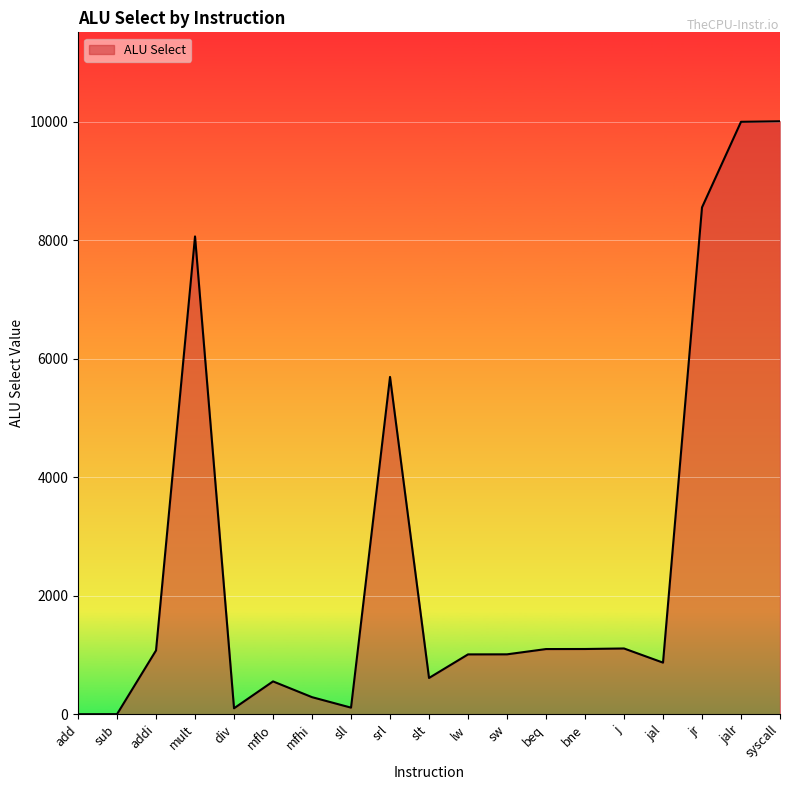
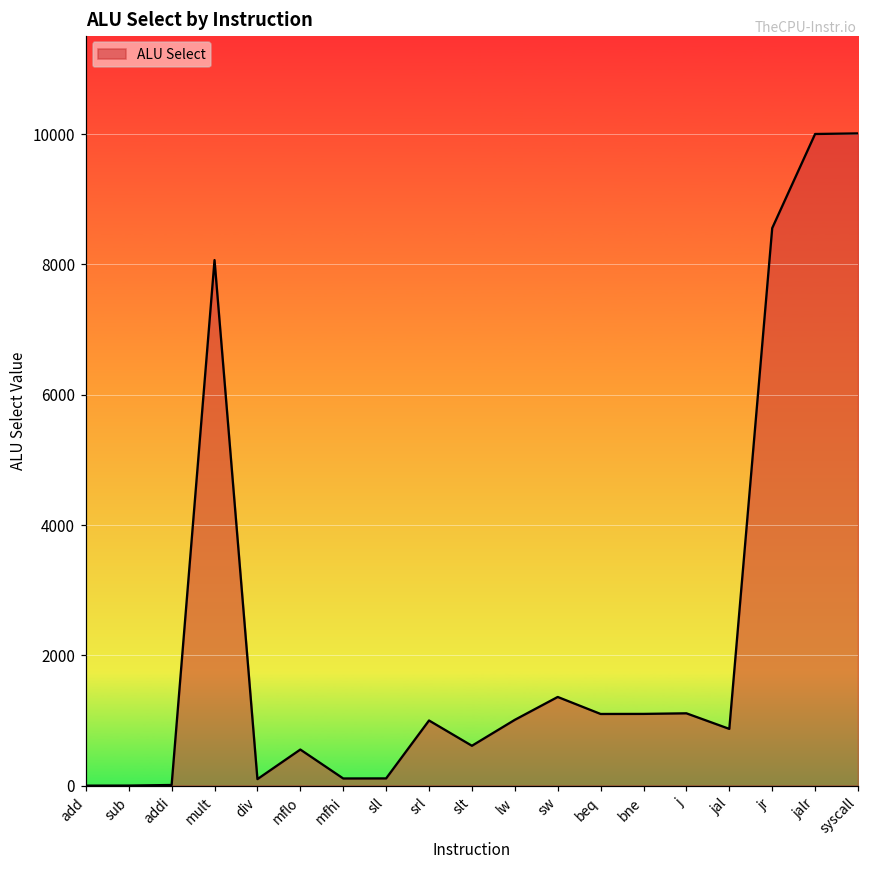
  {
    "add": 0,
    "sub": 0,
-   "addi": 1100,
+   "addi": 0,
    "mult": 8100,
    "div": 100,
    "mflo": 600,
-   "mfhi": 300,
+   "mfhi": 100,
    "sll": 100,
-   "srl": 5700,
+   "srl": 1000,
    "slt": 600,
    "lw": 1000,
-   "sw": 1000,
+   "sw": 1400,
    "beq": 1100,
    "bne": 1100,
    "j": 1100,
    "jal": 900,
    "jr": 8600,
    "jalr": 10000,
    "syscall": 10000
  }
